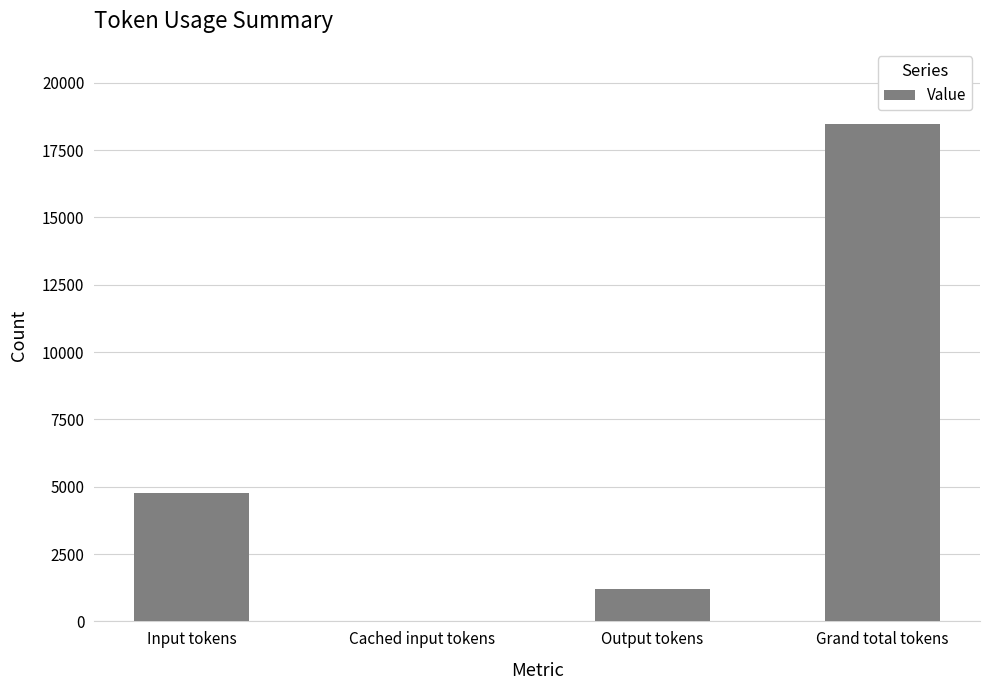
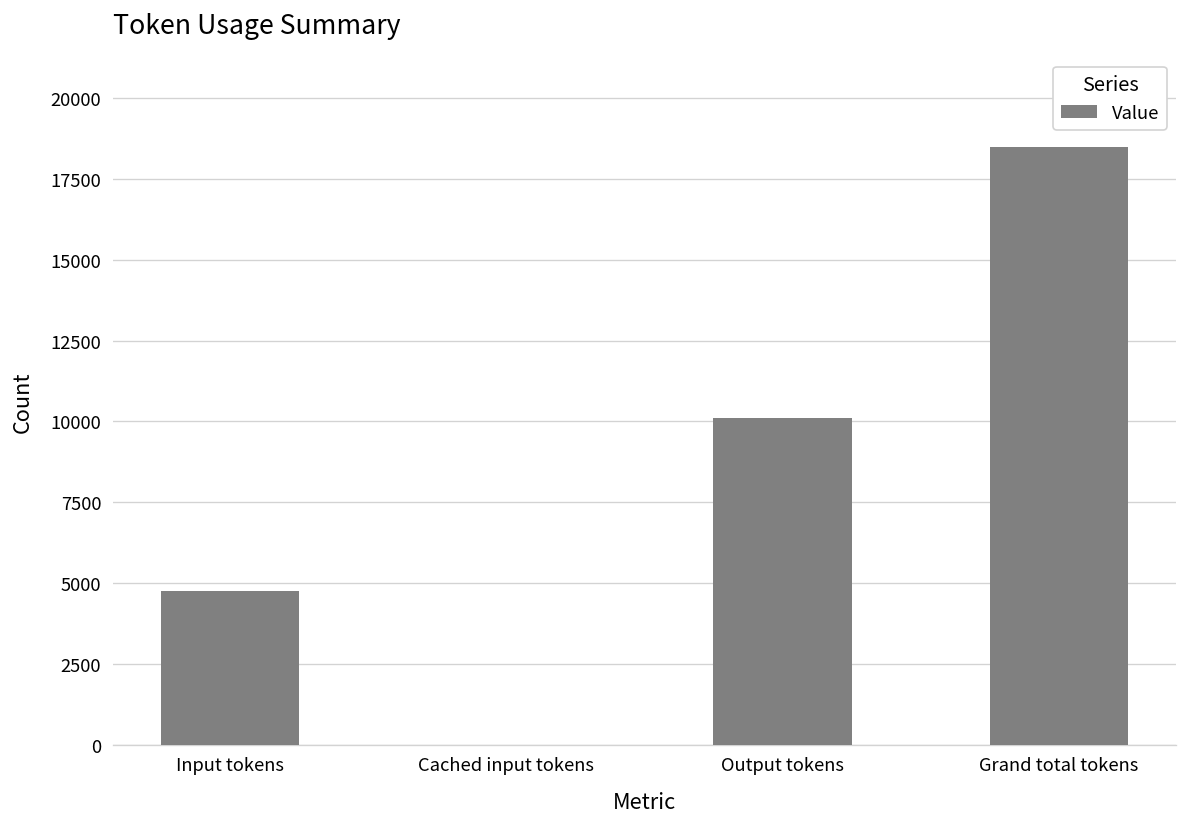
  {
    "Input tokens": 4800,
    "Cached input tokens": 0,
-   "Output tokens": 1200,
+   "Output tokens": 10100,
    "Grand total tokens": 18500
  }
